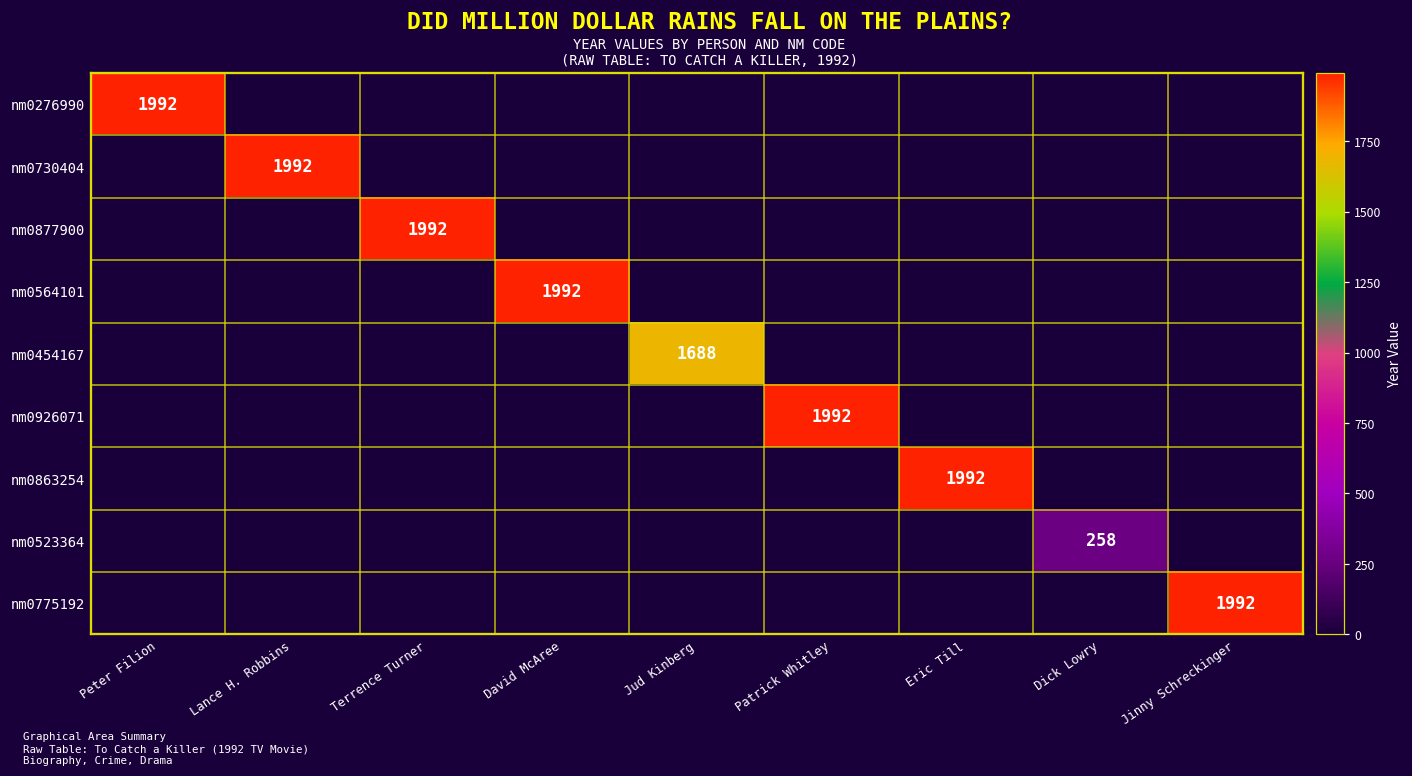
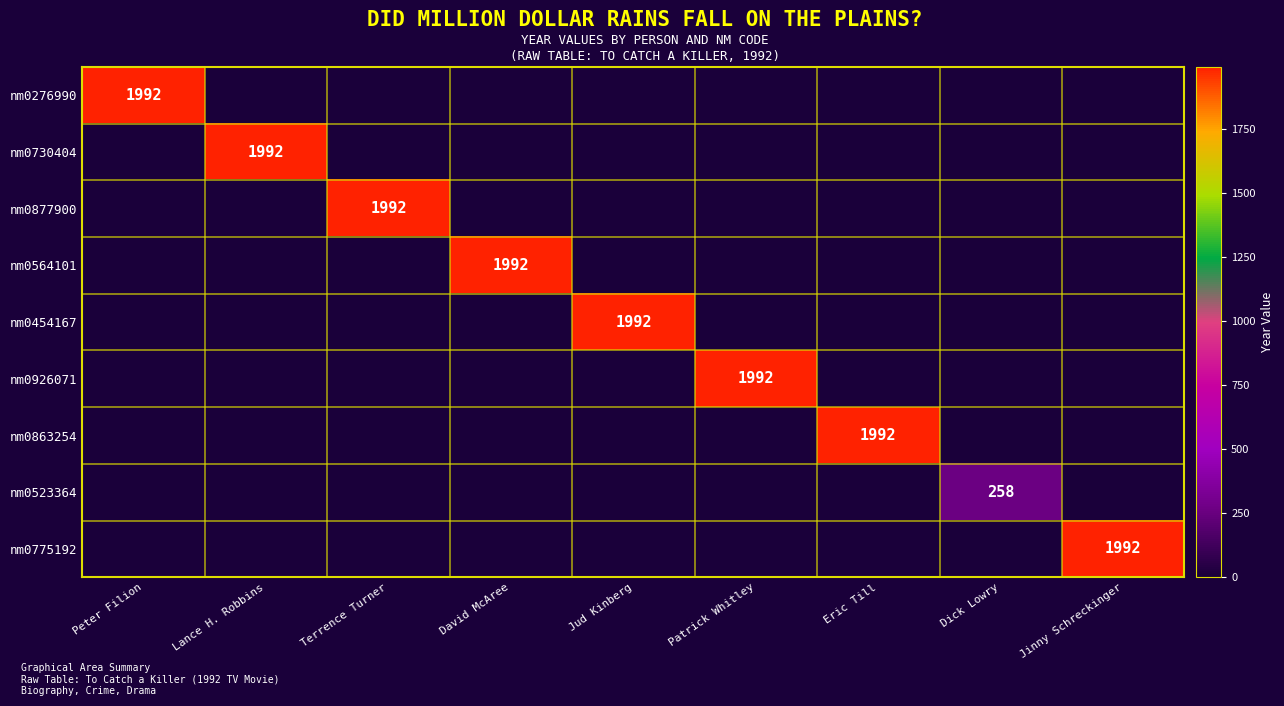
  {
    "nm0276990": {
      "Peter Filion": 1992
    },
    "nm0730404": {
      "Lance H. Robbins": 1992
    },
    "nm0877900": {
      "Terrence Turner": 1992
    },
    "nm0564101": {
      "David McAree": 1992
    },
    "nm0454167": {
-     "Jud Kinberg": 1688
+     "Jud Kinberg": 1992
    },
    "nm0926071": {
      "Patrick Whitley": 1992
    },
    "nm0863254": {
      "Eric Till": 1992
    },
    "nm0523364": {
      "Dick Lowry": 258
    },
    "nm0775192": {
      "Jinny Schreckinger": 1992
    }
  }
